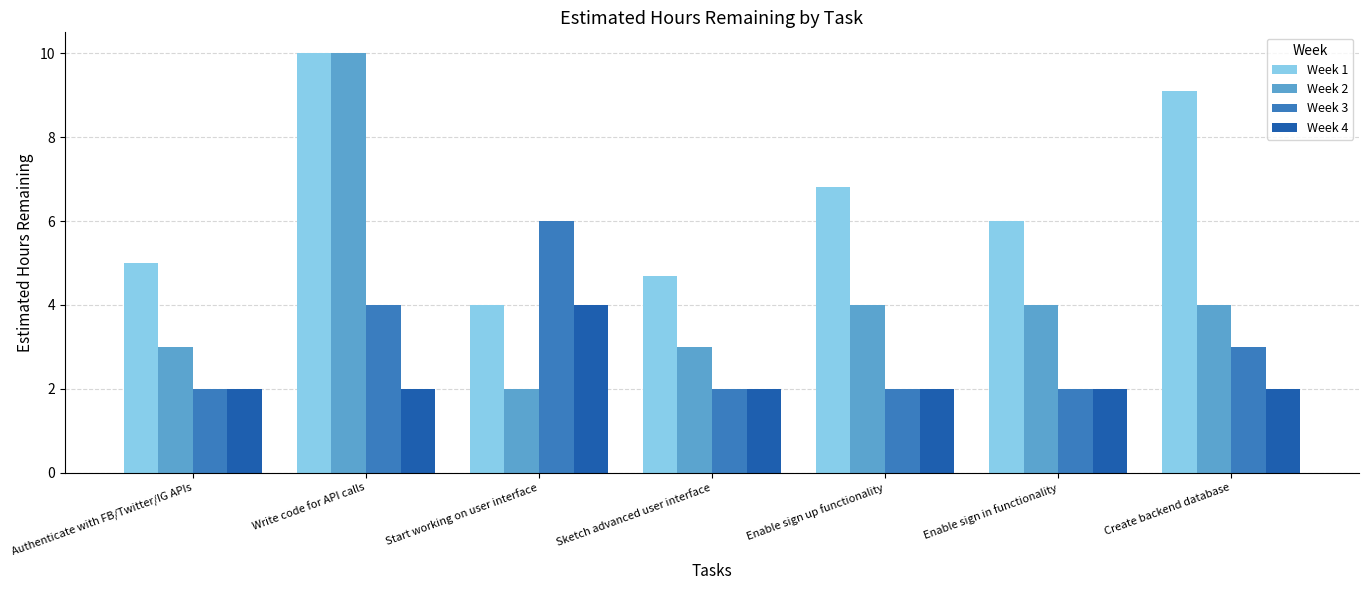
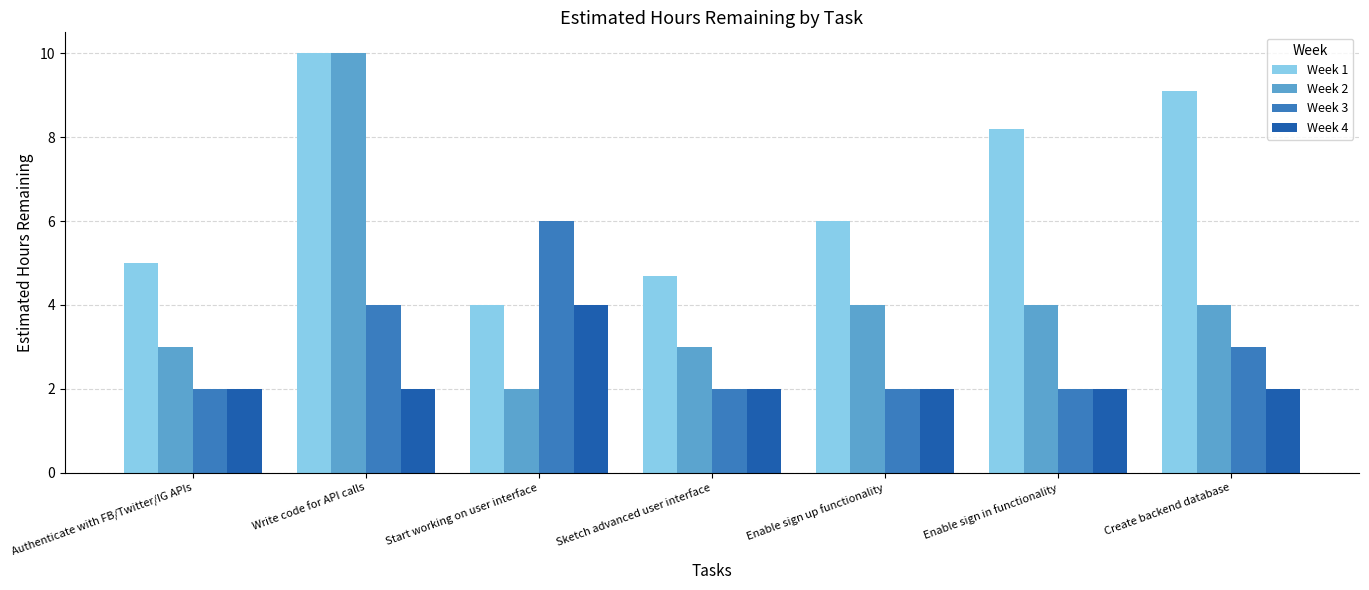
  {
    "Week 1": {
      "Authenticate with FB/Twitter/IG APIs": 5.0,
      "Write code for API calls": 10.0,
      "Start working on user interface": 4.0,
      "Sketch advanced user interface": 4.7,
-     "Enable sign up functionality": 6.8,
-     "Enable sign in functionality": 6.0,
+     "Enable sign up functionality": 6.0,
+     "Enable sign in functionality": 8.2,
      "Create backend database": 9.1
    }
  }
